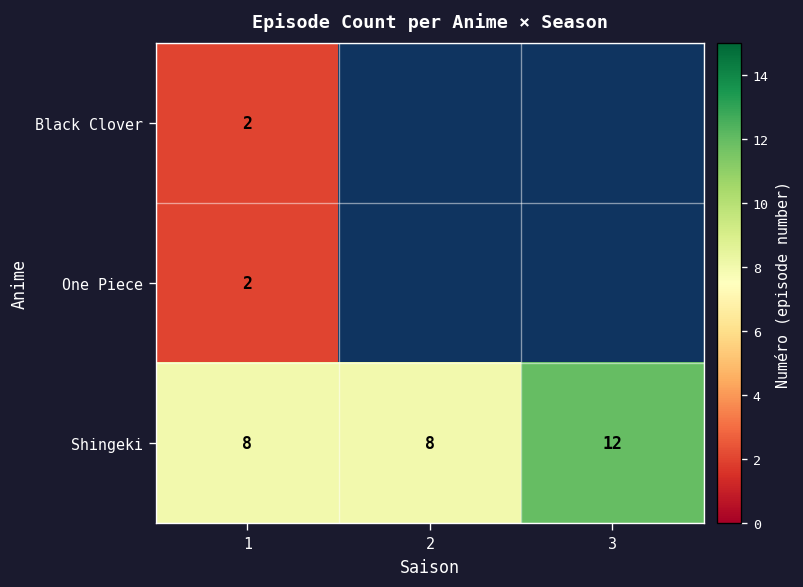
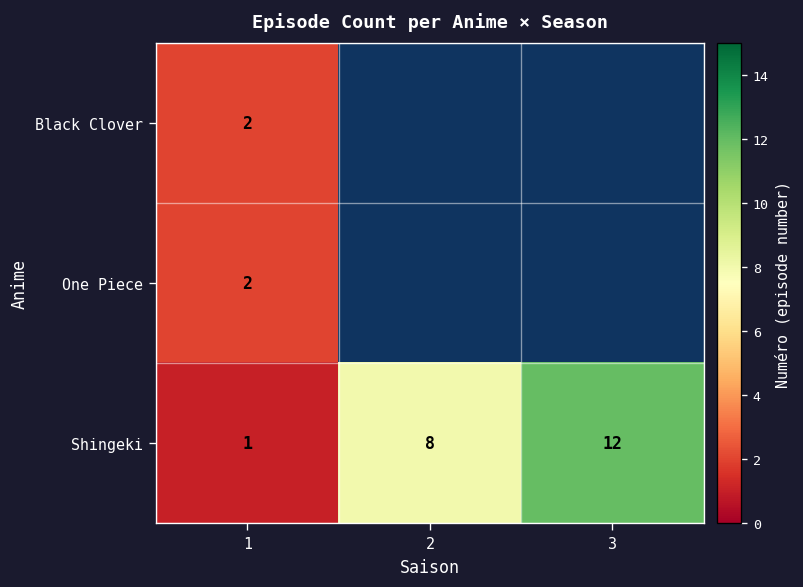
  {
    "Black Clover": {
      "1": 2
    },
    "One Piece": {
      "1": 2
    },
    "Shingeki": {
-     "1": 8,
+     "1": 1,
      "2": 8,
      "3": 12
    }
  }
